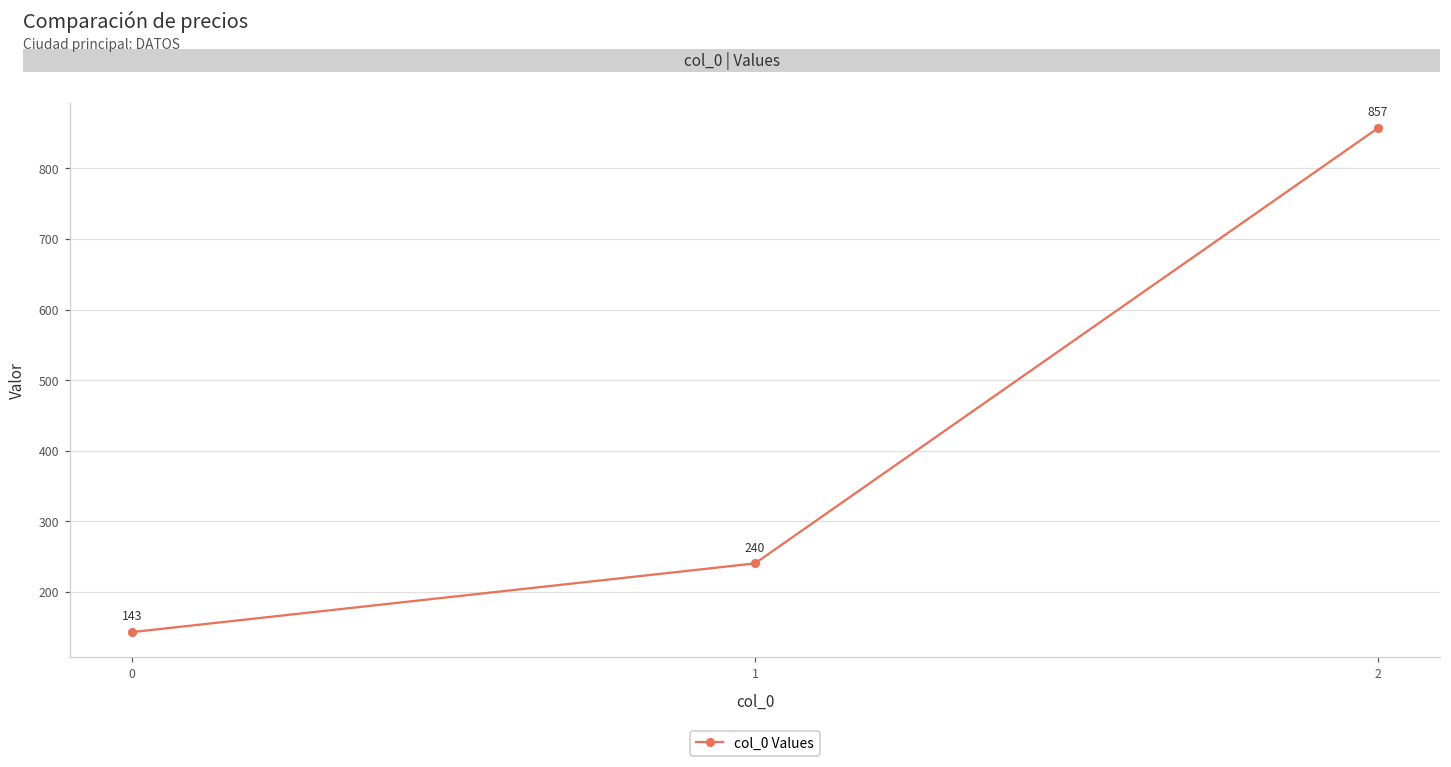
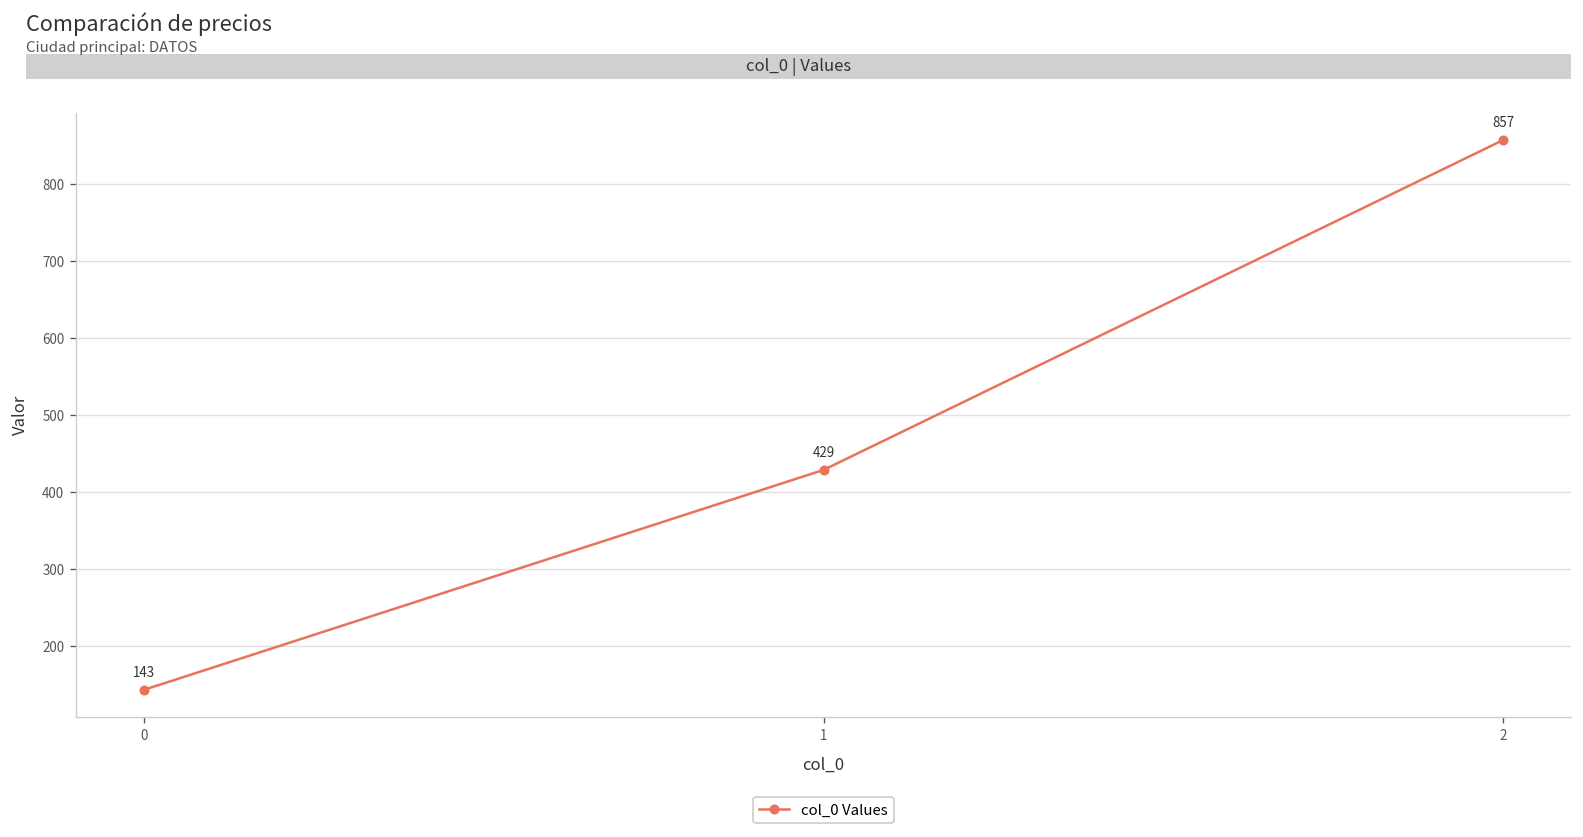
  {
    "0": 143,
-   "1": 240,
+   "1": 429,
    "2": 857
  }
